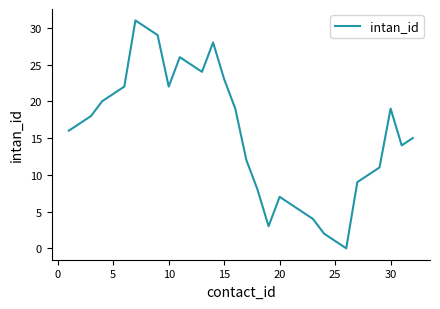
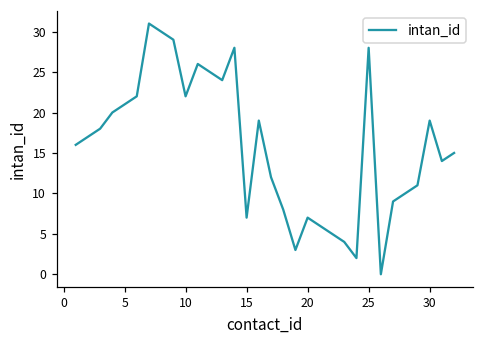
  {
    "5": 21,
    "10": 22,
-   "15": 23,
+   "15": 7,
    "20": 7,
-   "25": 1,
+   "25": 28,
    "30": 19
  }
